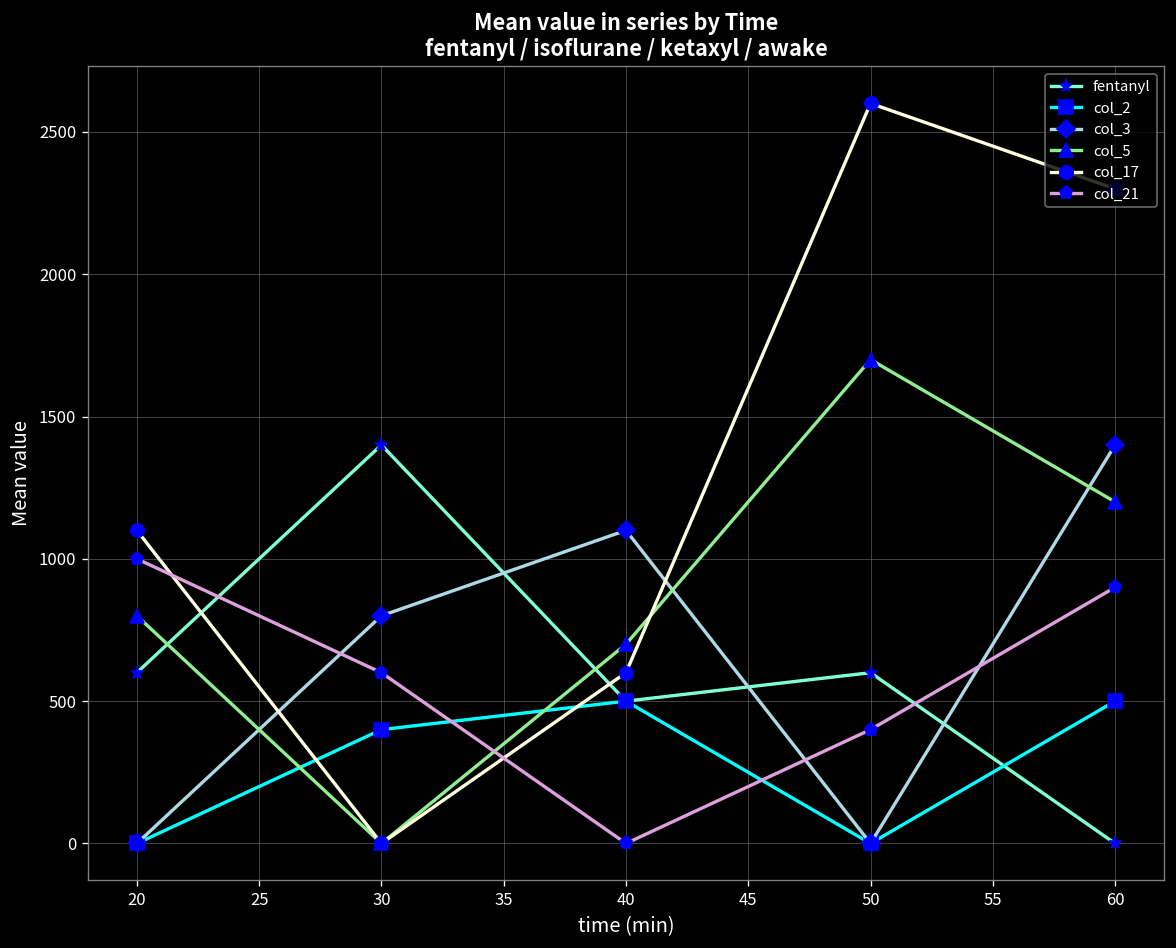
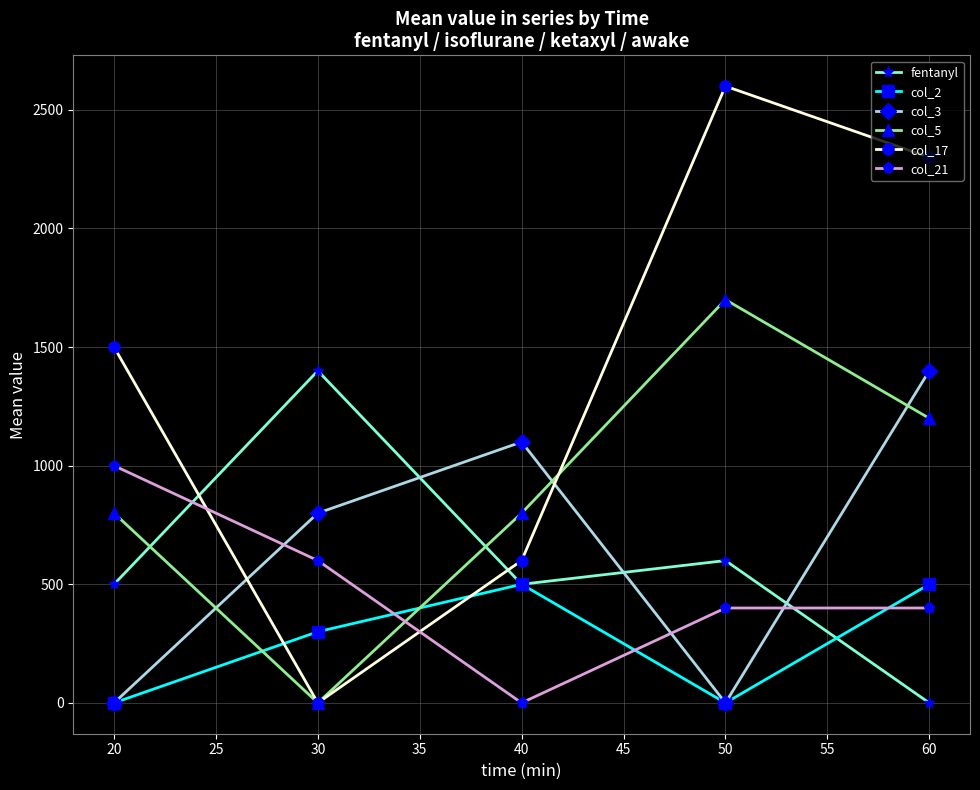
  {
    "fentanyl": {
-     "20": 600,
+     "20": 500,
      "30": 1400,
      "50": 600,
      "60": 0
    },
    "col_2": {
-     "30": 400,
+     "30": 300,
      "60": 500
    },
    "col_3": {
      "30": 800,
      "40": 1100,
      "60": 1400
    },
    "col_5": {
      "20": 800,
-     "40": 700,
+     "40": 800,
      "50": 1700,
      "60": 1200
    },
    "col_17": {
-     "20": 1100,
+     "20": 1500,
      "40": 600,
      "50": 2600
    },
    "col_21": {
      "20": 1000,
      "30": 600,
      "40": 0,
      "50": 400,
-     "60": 900
+     "60": 400
    }
  }
